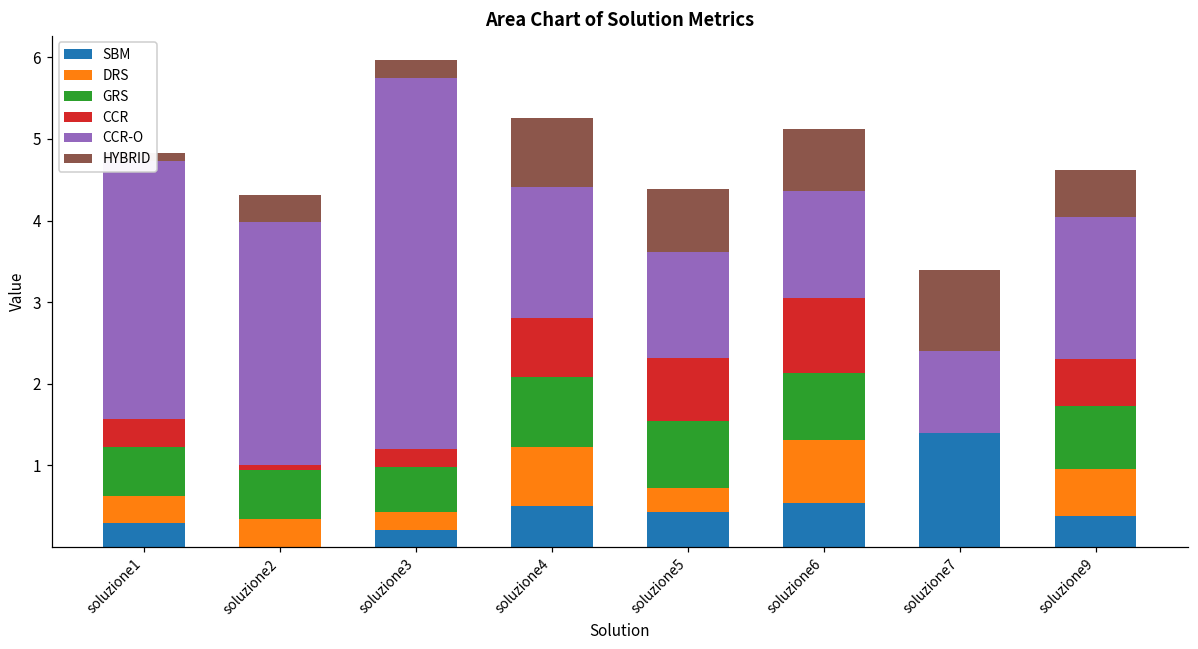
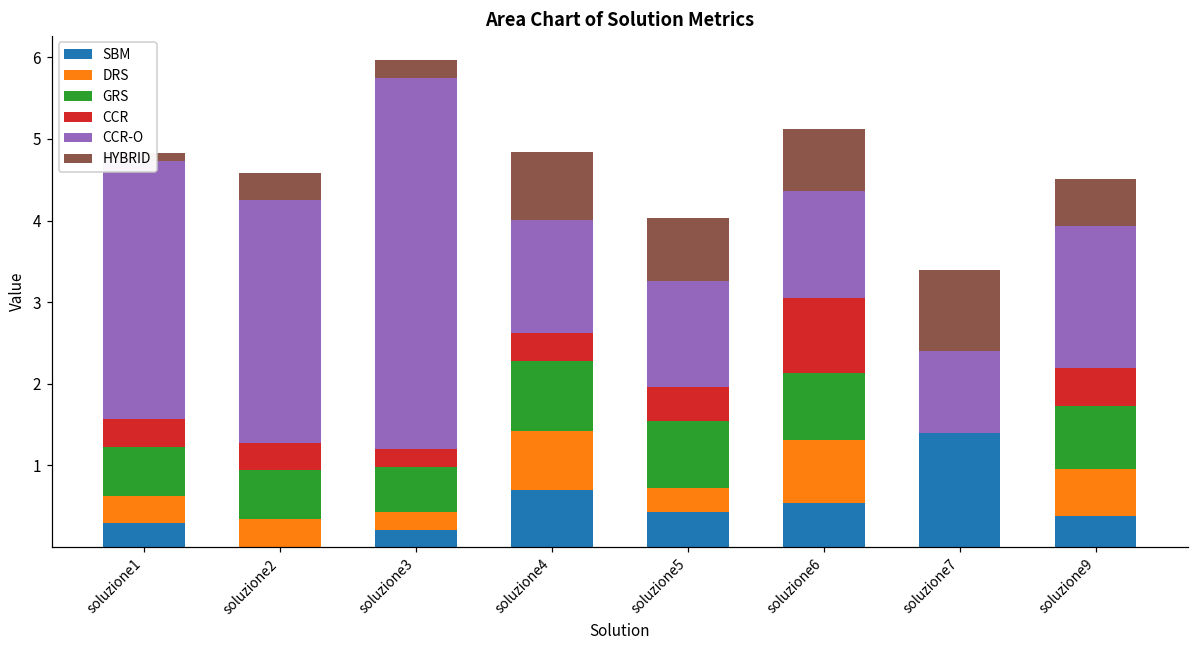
  {
    "SBM": {
      "soluzione1": 0.3,
      "soluzione3": 0.2,
-     "soluzione4": 0.5,
+     "soluzione4": 0.7,
      "soluzione5": 0.4,
      "soluzione6": 0.5,
      "soluzione7": 1.4,
      "soluzione9": 0.4
    },
    "DRS": {
      "soluzione1": 0.3,
      "soluzione2": 0.3,
      "soluzione3": 0.2,
      "soluzione4": 0.7,
      "soluzione5": 0.3,
      "soluzione6": 0.8,
      "soluzione7": 0.0,
      "soluzione9": 0.6
    },
    "GRS": {
      "soluzione1": 0.6,
      "soluzione2": 0.6,
      "soluzione3": 0.6,
      "soluzione4": 0.9,
      "soluzione5": 0.8,
      "soluzione6": 0.8,
      "soluzione7": 0.0,
      "soluzione9": 0.8
    },
    "CCR": {
      "soluzione1": 0.3,
-     "soluzione2": 0.1,
+     "soluzione2": 0.3,
      "soluzione3": 0.2,
-     "soluzione4": 0.7,
-     "soluzione5": 0.8,
+     "soluzione4": 0.3,
+     "soluzione5": 0.4,
      "soluzione6": 0.9,
      "soluzione7": 0.0,
-     "soluzione9": 0.6
+     "soluzione9": 0.5
    },
    "CCR-O": {
      "soluzione2": 3.0,
      "soluzione3": 4.6,
-     "soluzione4": 1.6,
+     "soluzione4": 1.4,
      "soluzione5": 1.3,
      "soluzione6": 1.3,
      "soluzione7": 1.0,
      "soluzione9": 1.7
    },
    "HYBRID": {
      "soluzione2": 0.3,
      "soluzione3": 0.2,
      "soluzione4": 0.8,
      "soluzione5": 0.8,
      "soluzione6": 0.8,
      "soluzione7": 1.0,
      "soluzione9": 0.6
    }
  }
